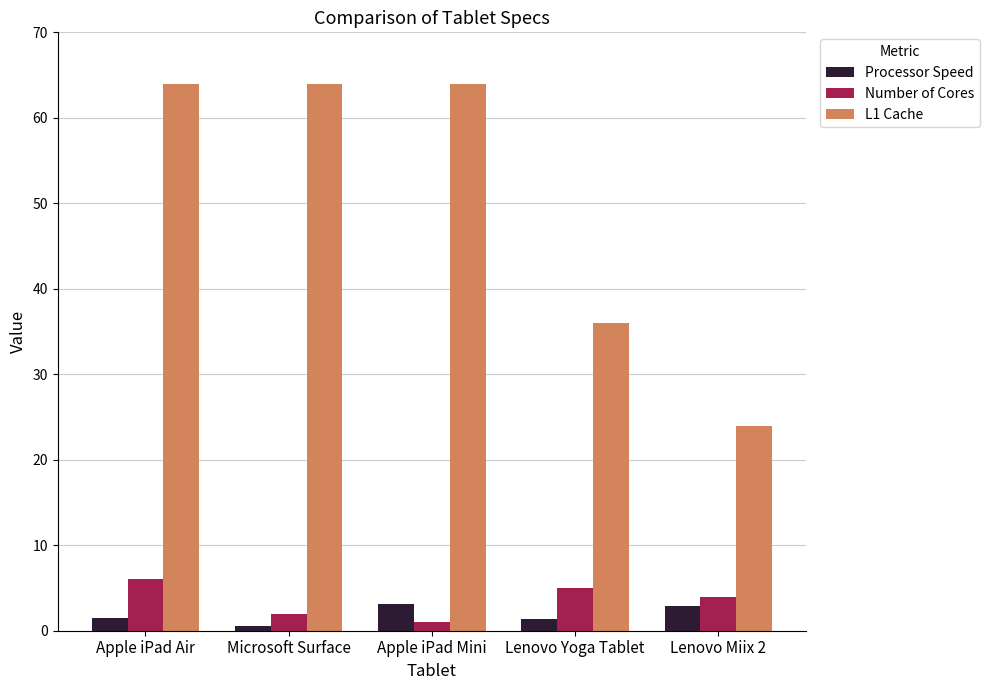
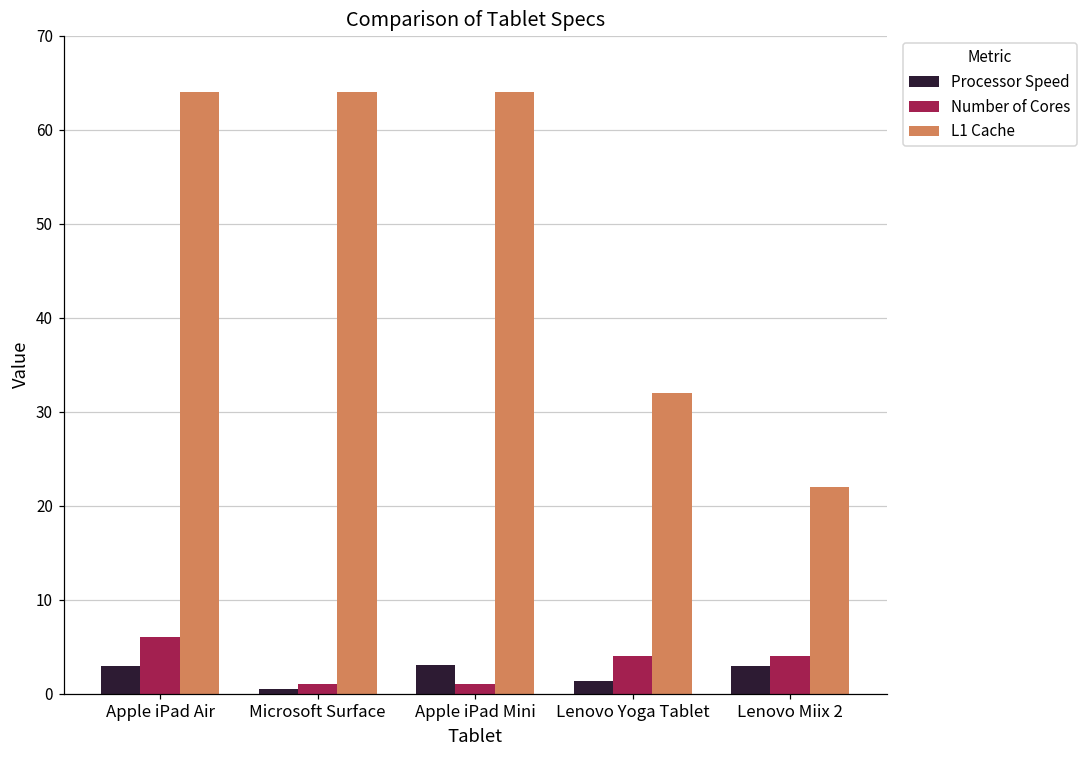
  {
    "Processor Speed": {
-     "Apple iPad Air": 2,
+     "Apple iPad Air": 3,
      "Microsoft Surface": 1,
      "Apple iPad Mini": 3,
      "Lenovo Yoga Tablet": 1,
      "Lenovo Miix 2": 3
    },
    "Number of Cores": {
      "Apple iPad Air": 6,
-     "Microsoft Surface": 2,
+     "Microsoft Surface": 1,
      "Apple iPad Mini": 1,
-     "Lenovo Yoga Tablet": 5,
+     "Lenovo Yoga Tablet": 4,
      "Lenovo Miix 2": 4
    },
    "L1 Cache": {
      "Apple iPad Air": 64,
      "Microsoft Surface": 64,
      "Apple iPad Mini": 64,
-     "Lenovo Yoga Tablet": 36,
-     "Lenovo Miix 2": 24
+     "Lenovo Yoga Tablet": 32,
+     "Lenovo Miix 2": 22
    }
  }
